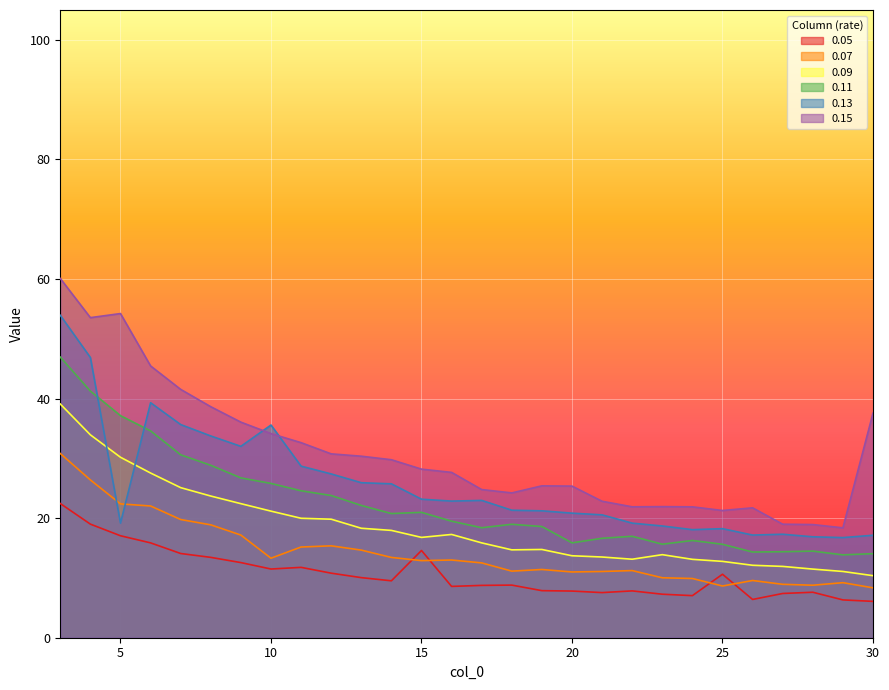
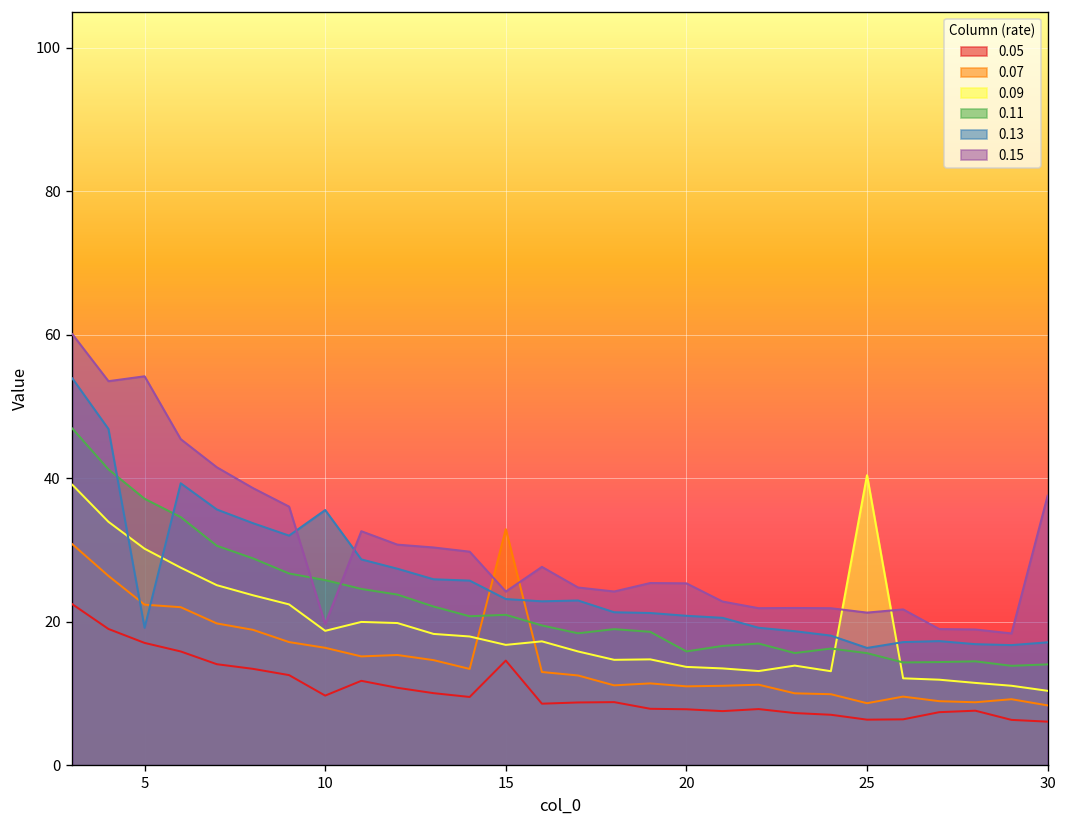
  {
    "0.05": {
      "5": 17,
-     "10": 11,
+     "10": 10,
      "15": 15,
      "20": 8,
-     "25": 11,
+     "25": 6,
      "30": 6
    },
    "0.07": {
      "5": 22,
-     "10": 13,
-     "15": 13,
+     "10": 16,
+     "15": 33,
      "20": 11,
      "25": 9,
      "30": 8
    },
    "0.09": {
      "5": 30,
-     "10": 21,
+     "10": 19,
      "15": 17,
      "20": 14,
-     "25": 13,
+     "25": 40,
      "30": 10
    },
    "0.11": {
      "5": 37,
      "10": 26,
      "15": 21,
      "20": 16,
      "25": 16,
      "30": 14
    },
    "0.13": {
      "5": 19,
      "10": 36,
      "15": 23,
      "20": 21,
-     "25": 18,
+     "25": 16,
      "30": 17
    },
    "0.15": {
      "5": 54,
-     "10": 34,
-     "15": 28,
+     "10": 20,
+     "15": 24,
      "20": 25,
      "25": 21,
      "30": 38
    }
  }
